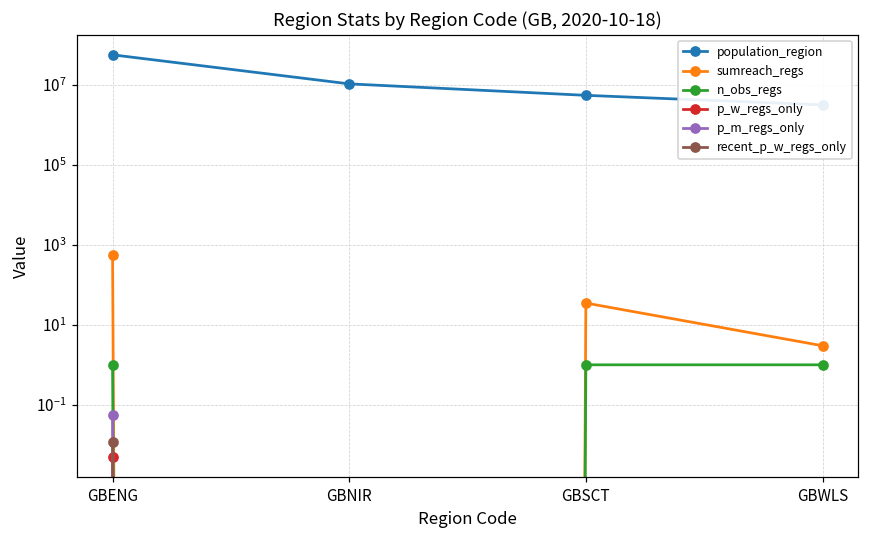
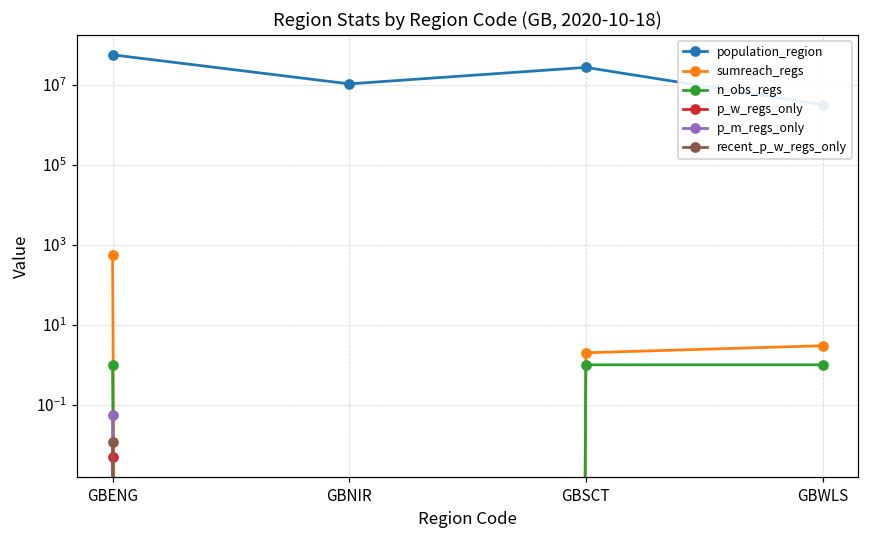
  {
    "population_region": {
      "GBENG": 60000000,
      "GBNIR": 11000000,
-     "GBSCT": 5000000
+     "GBSCT": 30000000
    },
    "sumreach_regs": {
      "GBENG": 600,
-     "GBSCT": 40,
+     "GBSCT": 2,
      "GBWLS": 3
    },
    "n_obs_regs": {
      "GBENG": 1,
      "GBSCT": 1,
      "GBWLS": 1
    },
    "p_w_regs_only": {
      "GBENG": 0.005
    },
    "p_m_regs_only": {
      "GBENG": 0.05
    },
    "recent_p_w_regs_only": {
      "GBENG": 0.012
    }
  }
